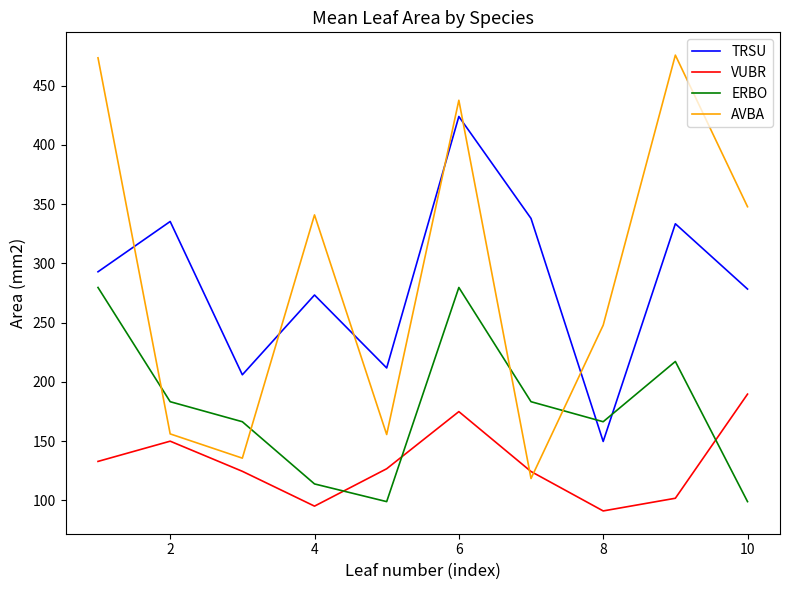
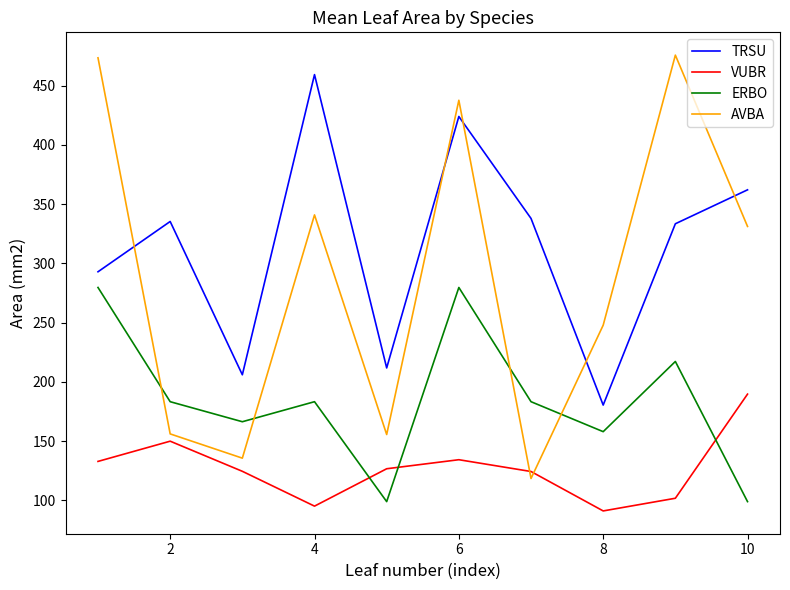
  {
    "TRSU": {
      "2": 335,
-     "4": 273,
+     "4": 459,
      "6": 424,
-     "8": 150,
-     "10": 278
+     "8": 180,
+     "10": 362
    },
    "VUBR": {
      "2": 150,
      "4": 95,
-     "6": 175,
+     "6": 134,
      "8": 91,
      "10": 190
    },
    "ERBO": {
      "2": 183,
-     "4": 114,
+     "4": 183,
      "6": 280,
-     "8": 166,
+     "8": 158,
      "10": 99
    },
    "AVBA": {
      "2": 156,
      "4": 341,
      "6": 438,
      "8": 248,
-     "10": 348
+     "10": 331
    }
  }
